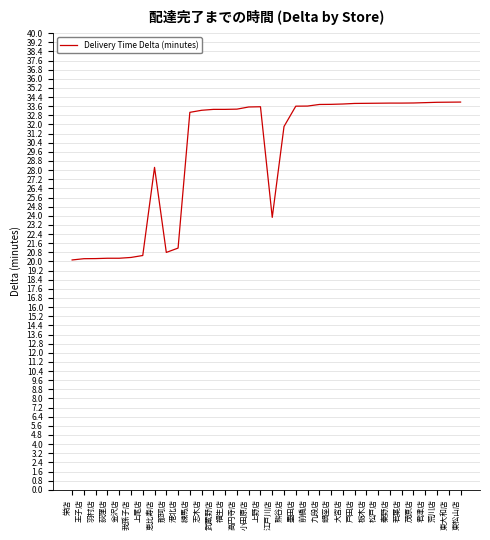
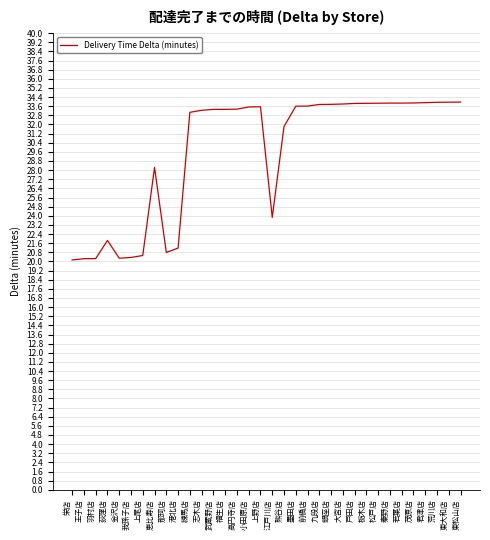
  {
    "栄店": 20.1,
    "王子店": 20.2,
    "羽村店": 20.3,
-   "荻窪店": 20.3,
+   "荻窪店": 21.8,
    "金沢店": 20.3,
    "我孫子店": 20.4,
    "上尾店": 20.5,
    "恵比寿店": 28.2,
    "那珂店": 20.8,
    "港北店": 21.2,
    "練馬店": 33.1,
    "志木店": 33.2,
    "武蔵野店": 33.3,
    "福生店": 33.3,
    "高円寺店": 33.3,
    "小田原店": 33.5,
    "上野店": 33.6,
    "江戸川店": 23.9,
    "熊谷店": 31.8,
    "墨田店": 33.6,
    "前橋店": 33.6,
    "九段店": 33.8,
    "銀座店": 33.8,
    "大宮店": 33.8,
    "戸田店": 33.8,
    "栃木店": 33.9,
    "松戸店": 33.9,
    "秦野店": 33.9,
    "若葉店": 33.9,
    "茂原店": 33.9,
    "君津店": 33.9,
    "荒川店": 33.9,
    "東大和店": 34.0,
    "東松山店": 34.0
  }
